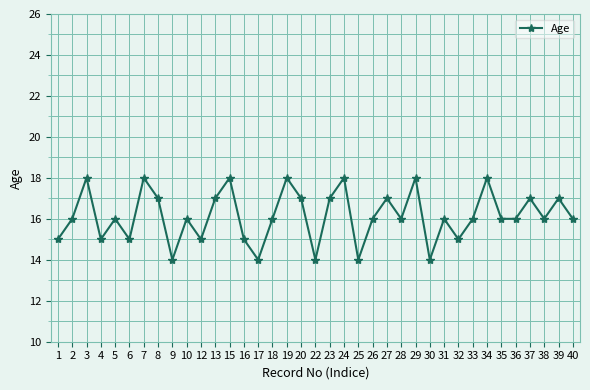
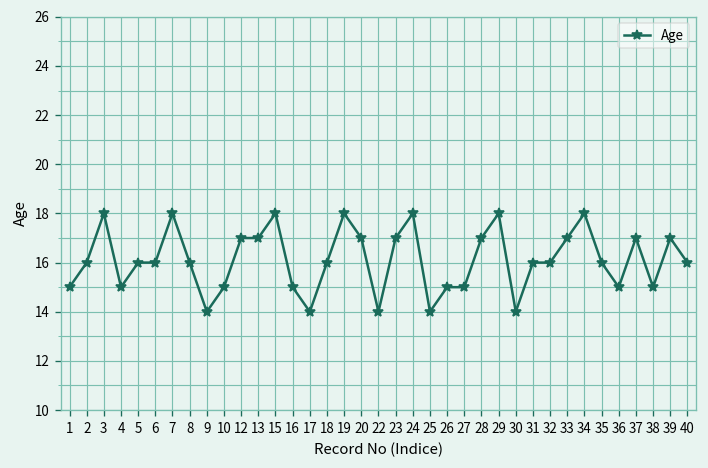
  {
    "1": 15,
    "2": 16,
    "3": 18,
    "4": 15,
    "5": 16,
-   "6": 15,
+   "6": 16,
    "7": 18,
-   "8": 17,
+   "8": 16,
    "9": 14,
-   "10": 16,
-   "12": 15,
+   "10": 15,
+   "12": 17,
    "13": 17,
    "15": 18,
    "16": 15,
    "17": 14,
    "18": 16,
    "19": 18,
    "20": 17,
    "22": 14,
    "23": 17,
    "24": 18,
    "25": 14,
-   "26": 16,
-   "27": 17,
-   "28": 16,
+   "26": 15,
+   "27": 15,
+   "28": 17,
    "29": 18,
    "30": 14,
    "31": 16,
-   "32": 15,
-   "33": 16,
+   "32": 16,
+   "33": 17,
    "34": 18,
    "35": 16,
-   "36": 16,
+   "36": 15,
    "37": 17,
-   "38": 16,
+   "38": 15,
    "39": 17,
    "40": 16
  }
